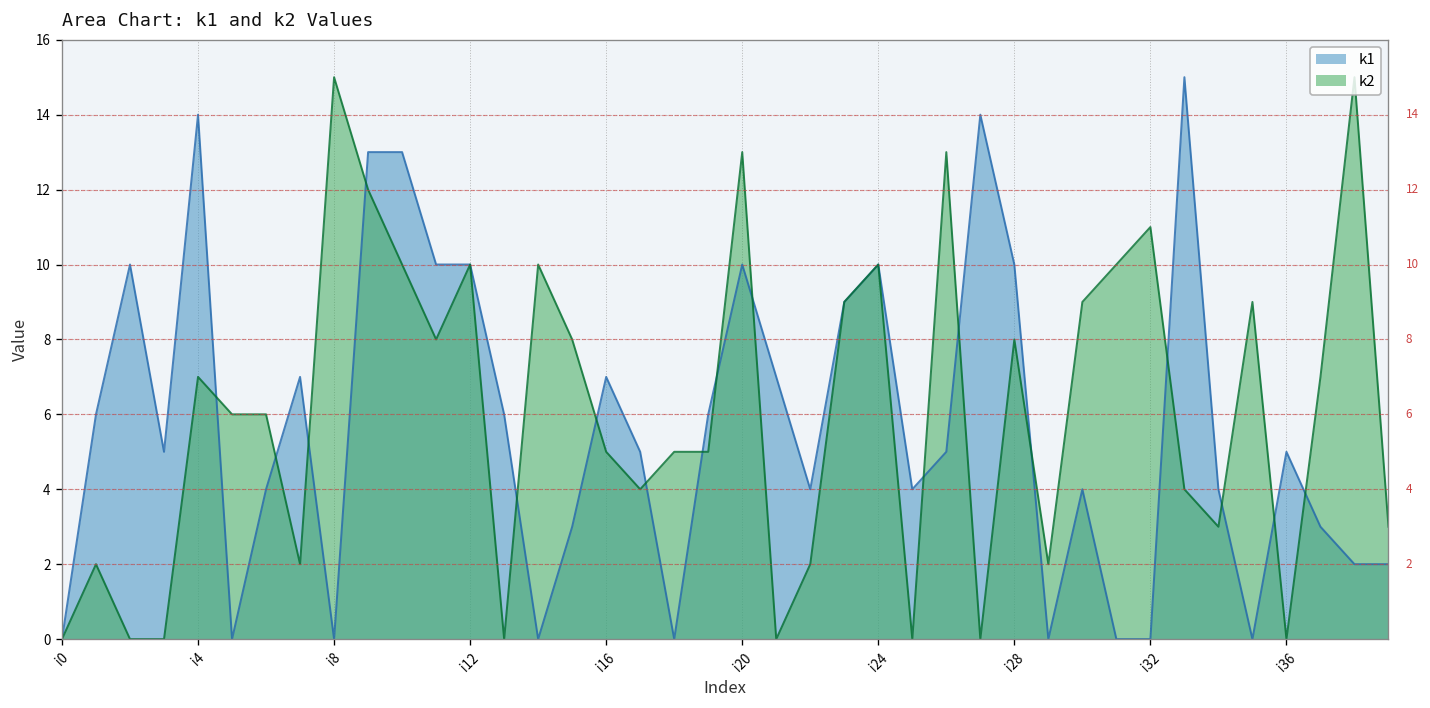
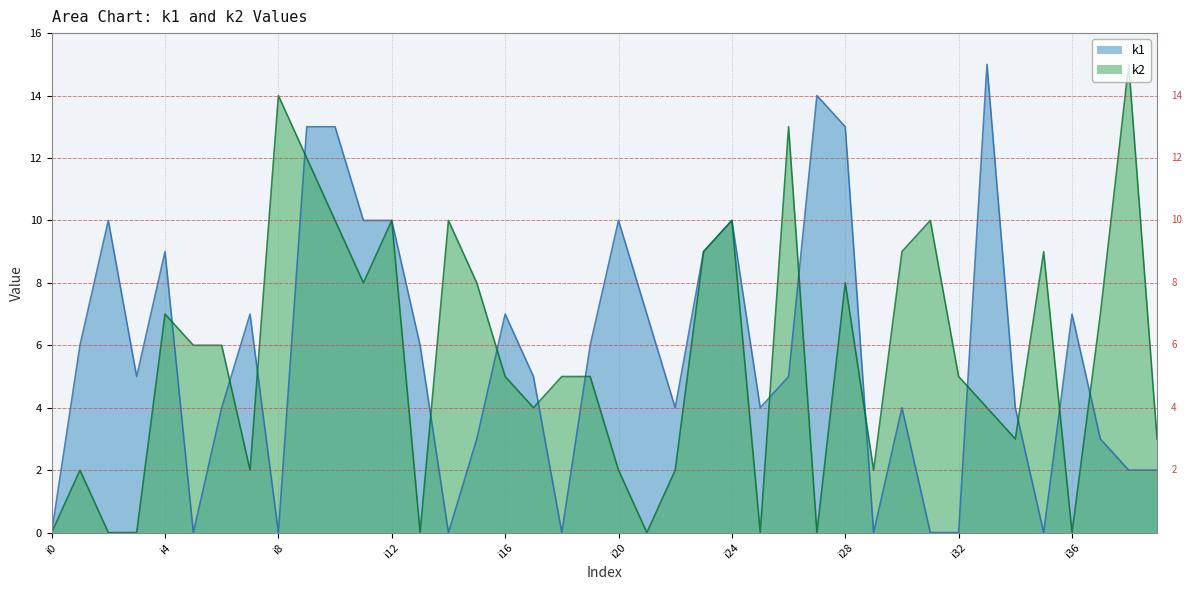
  {
    "k1": {
-     "i4": 14,
+     "i4": 9,
      "i8": 0,
      "i16": 7,
      "i20": 10,
-     "i28": 10,
+     "i28": 13,
      "i32": 0,
-     "i36": 5
+     "i36": 7
    },
    "k2": {
      "i4": 7,
-     "i8": 15,
+     "i8": 14,
      "i16": 5,
-     "i20": 13,
+     "i20": 2,
      "i28": 8,
-     "i32": 11,
+     "i32": 5,
      "i36": 0
    }
  }
